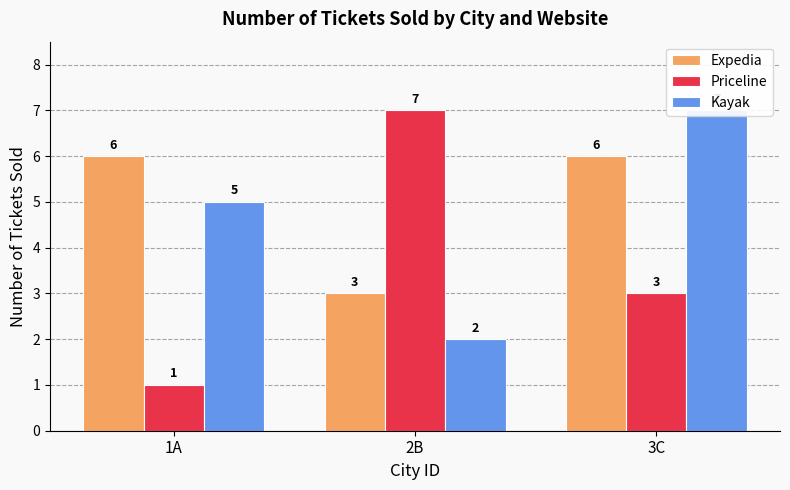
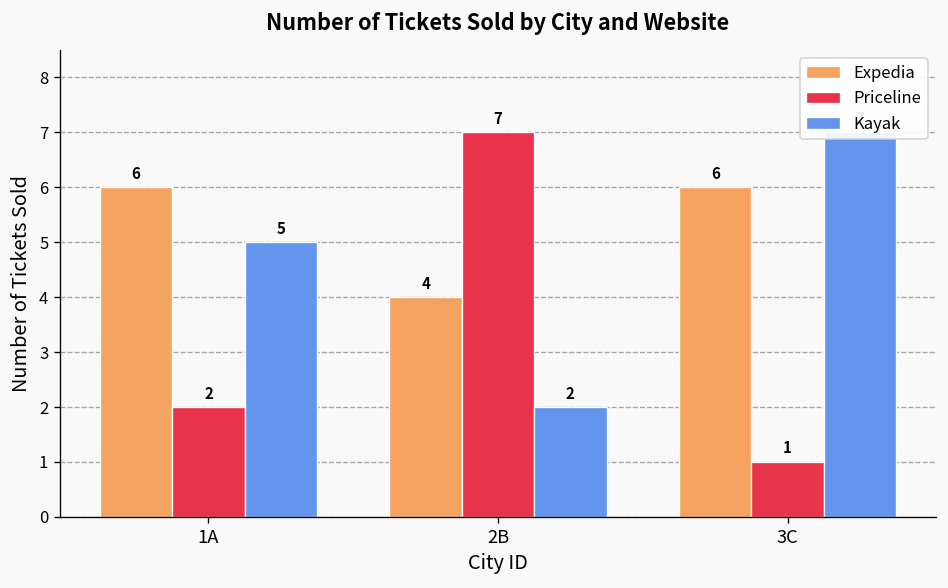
  {
    "Expedia": {
      "1A": 6,
-     "2B": 3,
+     "2B": 4,
      "3C": 6
    },
    "Priceline": {
-     "1A": 1,
+     "1A": 2,
      "2B": 7,
-     "3C": 3
+     "3C": 1
    },
    "Kayak": {
      "1A": 5,
      "2B": 2
    }
  }
